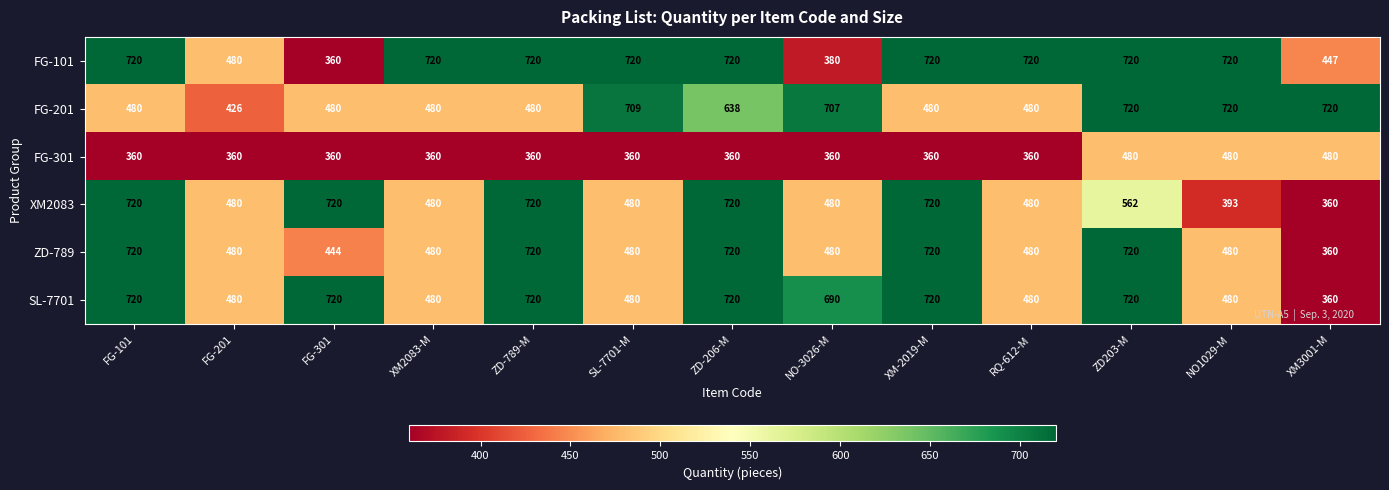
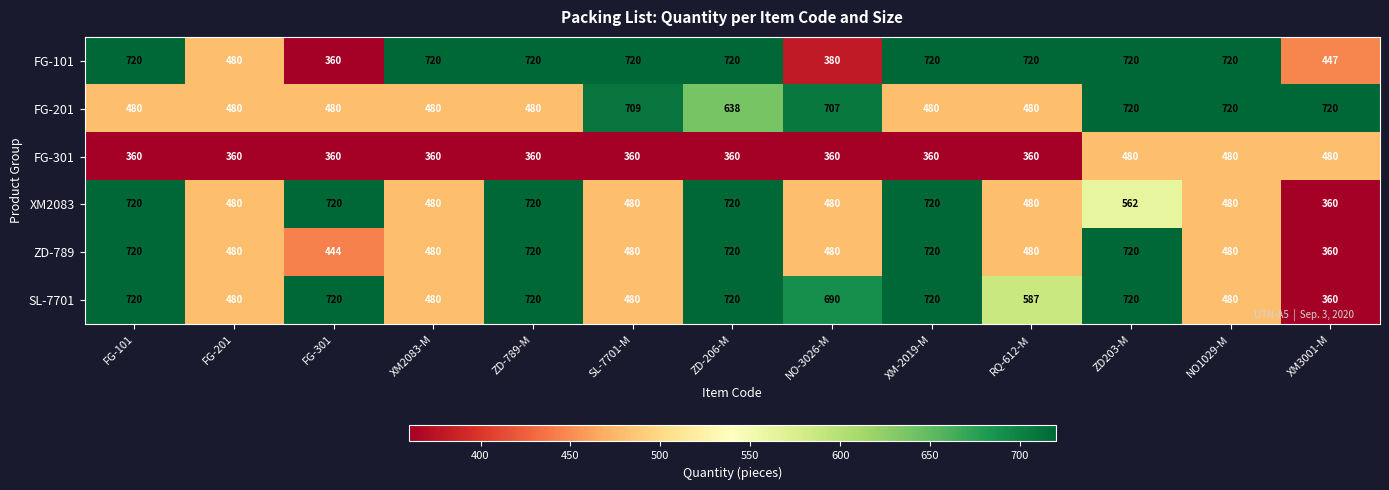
  {
    "FG-101": {
      "FG-101": 720,
      "FG-201": 480,
      "FG-301": 360,
      "XM2083-M": 720,
      "ZD-789-M": 720,
      "SL-7701-M": 720,
      "ZD-206-M": 720,
      "NO-3026-M": 380,
      "XM-2019-M": 720,
      "RQ-612-M": 720,
      "ZD203-M": 720,
      "NO1029-M": 720,
      "XM3001-M": 447
    },
    "FG-201": {
      "FG-101": 480,
-     "FG-201": 426,
+     "FG-201": 480,
      "FG-301": 480,
      "XM2083-M": 480,
      "ZD-789-M": 480,
      "SL-7701-M": 709,
      "ZD-206-M": 638,
      "NO-3026-M": 707,
      "XM-2019-M": 480,
      "RQ-612-M": 480,
      "ZD203-M": 720,
      "NO1029-M": 720,
      "XM3001-M": 720
    },
    "FG-301": {
      "FG-101": 360,
      "FG-201": 360,
      "FG-301": 360,
      "XM2083-M": 360,
      "ZD-789-M": 360,
      "SL-7701-M": 360,
      "ZD-206-M": 360,
      "NO-3026-M": 360,
      "XM-2019-M": 360,
      "RQ-612-M": 360,
      "ZD203-M": 480,
      "NO1029-M": 480,
      "XM3001-M": 480
    },
    "XM2083": {
      "FG-101": 720,
      "FG-201": 480,
      "FG-301": 720,
      "XM2083-M": 480,
      "ZD-789-M": 720,
      "SL-7701-M": 480,
      "ZD-206-M": 720,
      "NO-3026-M": 480,
      "XM-2019-M": 720,
      "RQ-612-M": 480,
      "ZD203-M": 562,
-     "NO1029-M": 393,
+     "NO1029-M": 480,
      "XM3001-M": 360
    },
    "ZD-789": {
      "FG-101": 720,
      "FG-201": 480,
      "FG-301": 444,
      "XM2083-M": 480,
      "ZD-789-M": 720,
      "SL-7701-M": 480,
      "ZD-206-M": 720,
      "NO-3026-M": 480,
      "XM-2019-M": 720,
      "RQ-612-M": 480,
      "ZD203-M": 720,
      "NO1029-M": 480,
      "XM3001-M": 360
    },
    "SL-7701": {
      "FG-101": 720,
      "FG-201": 480,
      "FG-301": 720,
      "XM2083-M": 480,
      "ZD-789-M": 720,
      "SL-7701-M": 480,
      "ZD-206-M": 720,
      "NO-3026-M": 690,
      "XM-2019-M": 720,
-     "RQ-612-M": 480,
+     "RQ-612-M": 587,
      "ZD203-M": 720,
      "NO1029-M": 480
    }
  }
